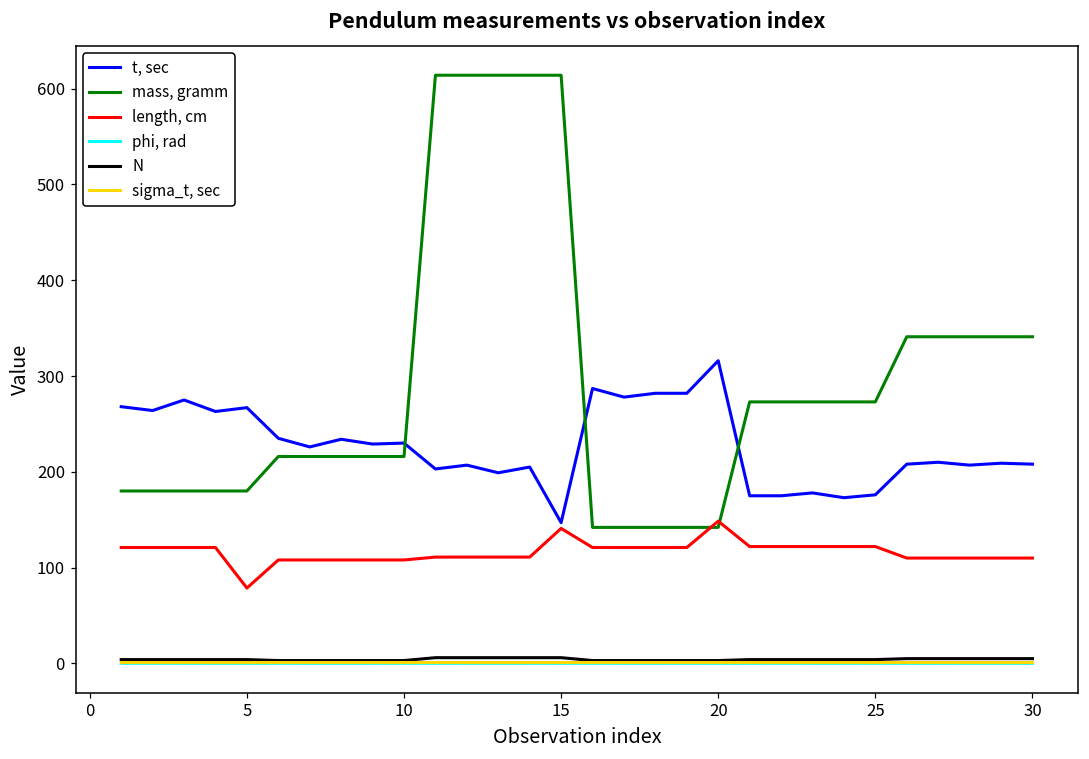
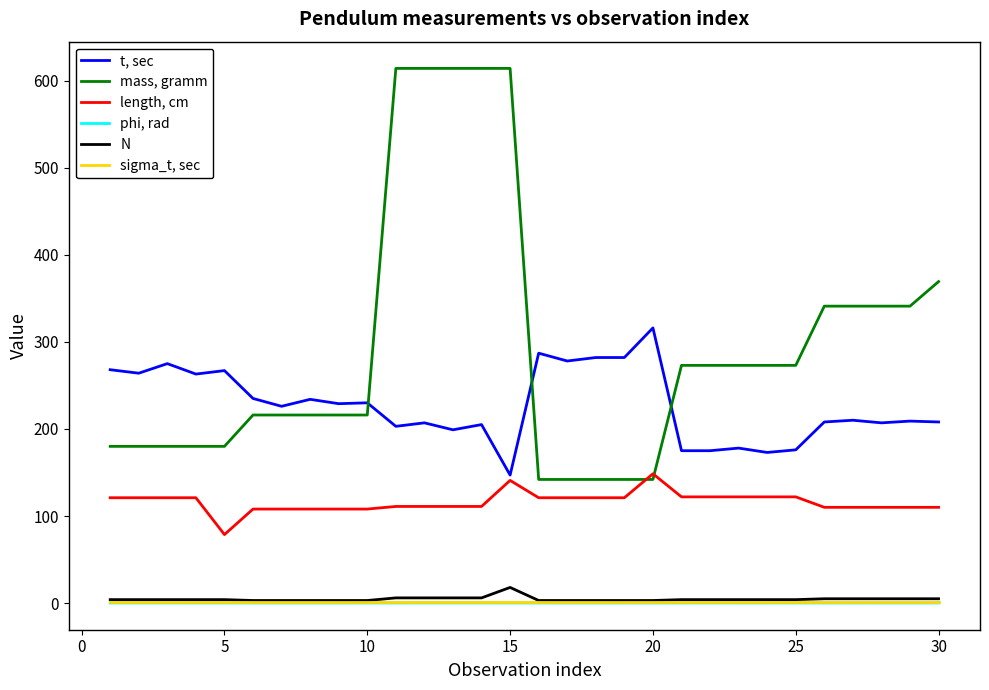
  {
    "t, sec": {
      "5": 270,
      "10": 230,
      "15": 150,
      "20": 320,
      "25": 180,
      "30": 210
    },
    "mass, gramm": {
      "5": 180,
      "10": 220,
      "15": 610,
      "20": 140,
      "25": 270,
-     "30": 340
+     "30": 370
    },
    "length, cm": {
      "5": 80,
      "10": 110,
      "15": 140,
      "20": 150,
      "25": 120,
      "30": 110
    },
    "N": {
      "5": 0,
-     "15": 10,
+     "15": 20,
      "25": 0,
      "30": 10
    }
  }
